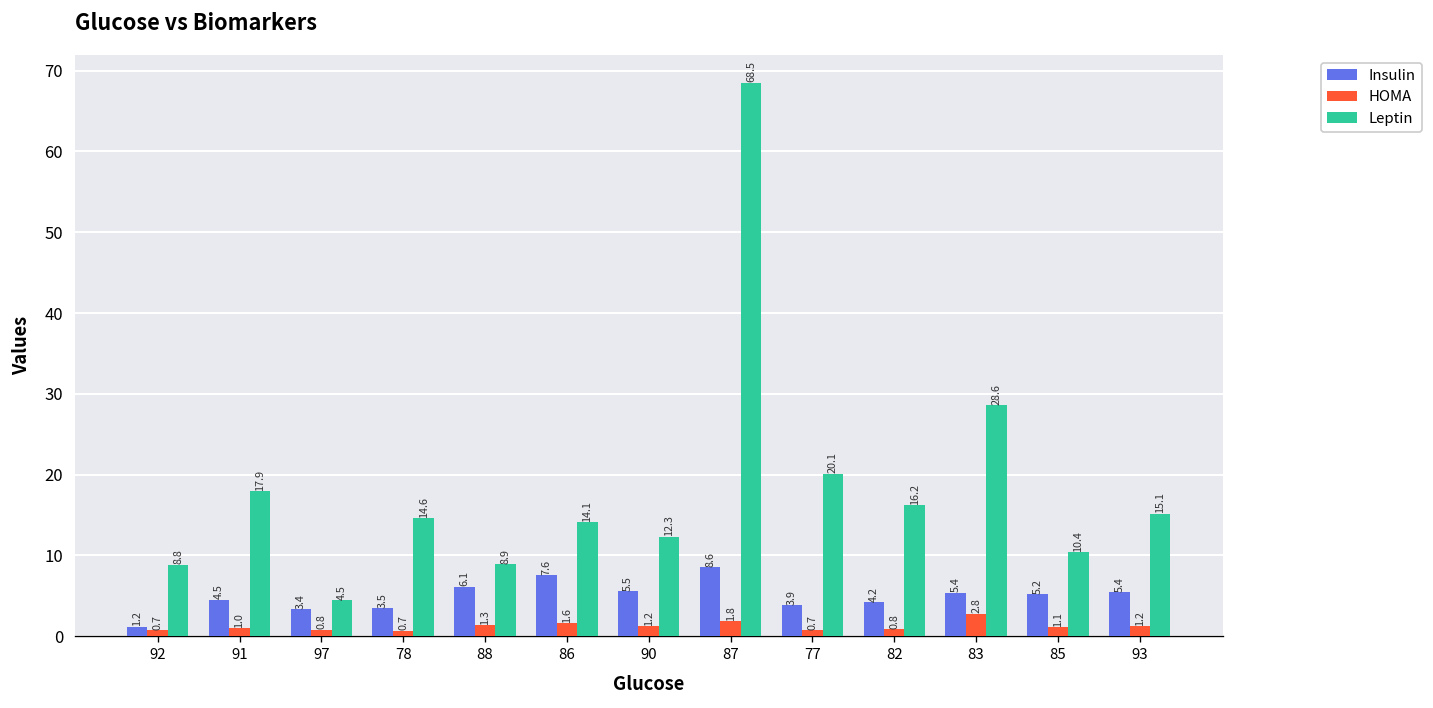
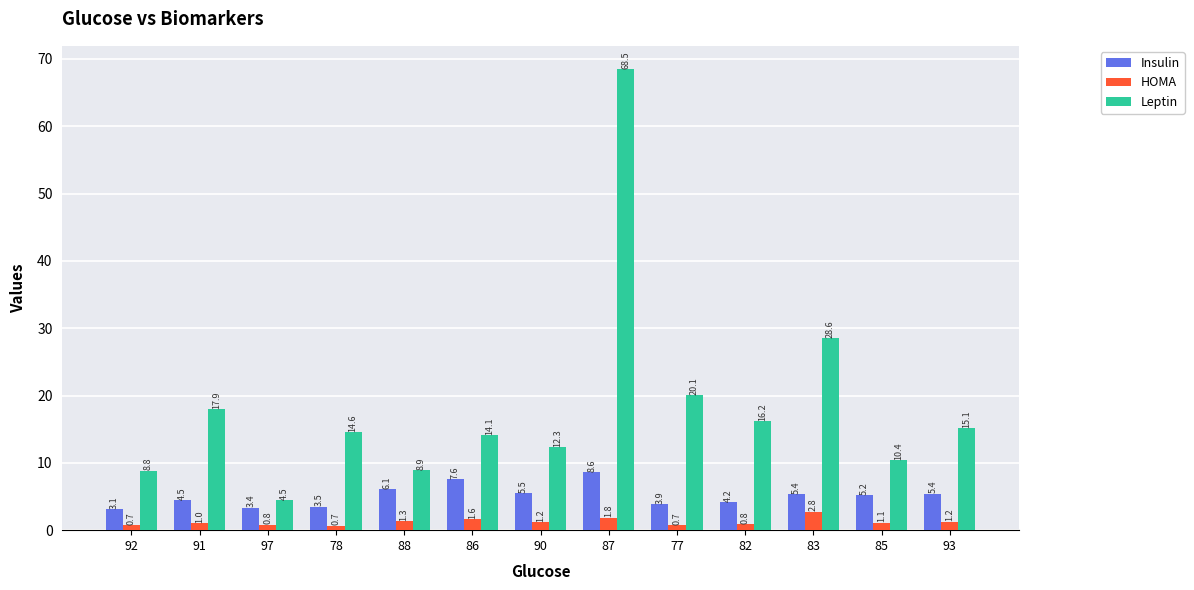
  {
    "Insulin": {
-     "92": 1.2,
+     "92": 3.1,
      "91": 4.5,
      "97": 3.4,
      "78": 3.5,
      "88": 6.1,
      "86": 7.6,
      "90": 5.5,
      "87": 8.6,
      "77": 3.9,
      "82": 4.2,
      "83": 5.4,
      "85": 5.2,
      "93": 5.4
    },
    "HOMA": {
      "92": 0.7,
      "91": 1.0,
      "97": 0.8,
      "78": 0.7,
      "88": 1.3,
      "86": 1.6,
      "90": 1.2,
      "87": 1.8,
      "77": 0.7,
      "82": 0.8,
      "83": 2.8,
      "85": 1.1,
      "93": 1.2
    },
    "Leptin": {
      "92": 8.8,
      "91": 17.9,
      "97": 4.5,
      "78": 14.6,
      "88": 8.9,
      "86": 14.1,
      "90": 12.3,
      "87": 68.5,
      "77": 20.1,
      "82": 16.2,
      "83": 28.6,
      "85": 10.4,
      "93": 15.1
    }
  }
